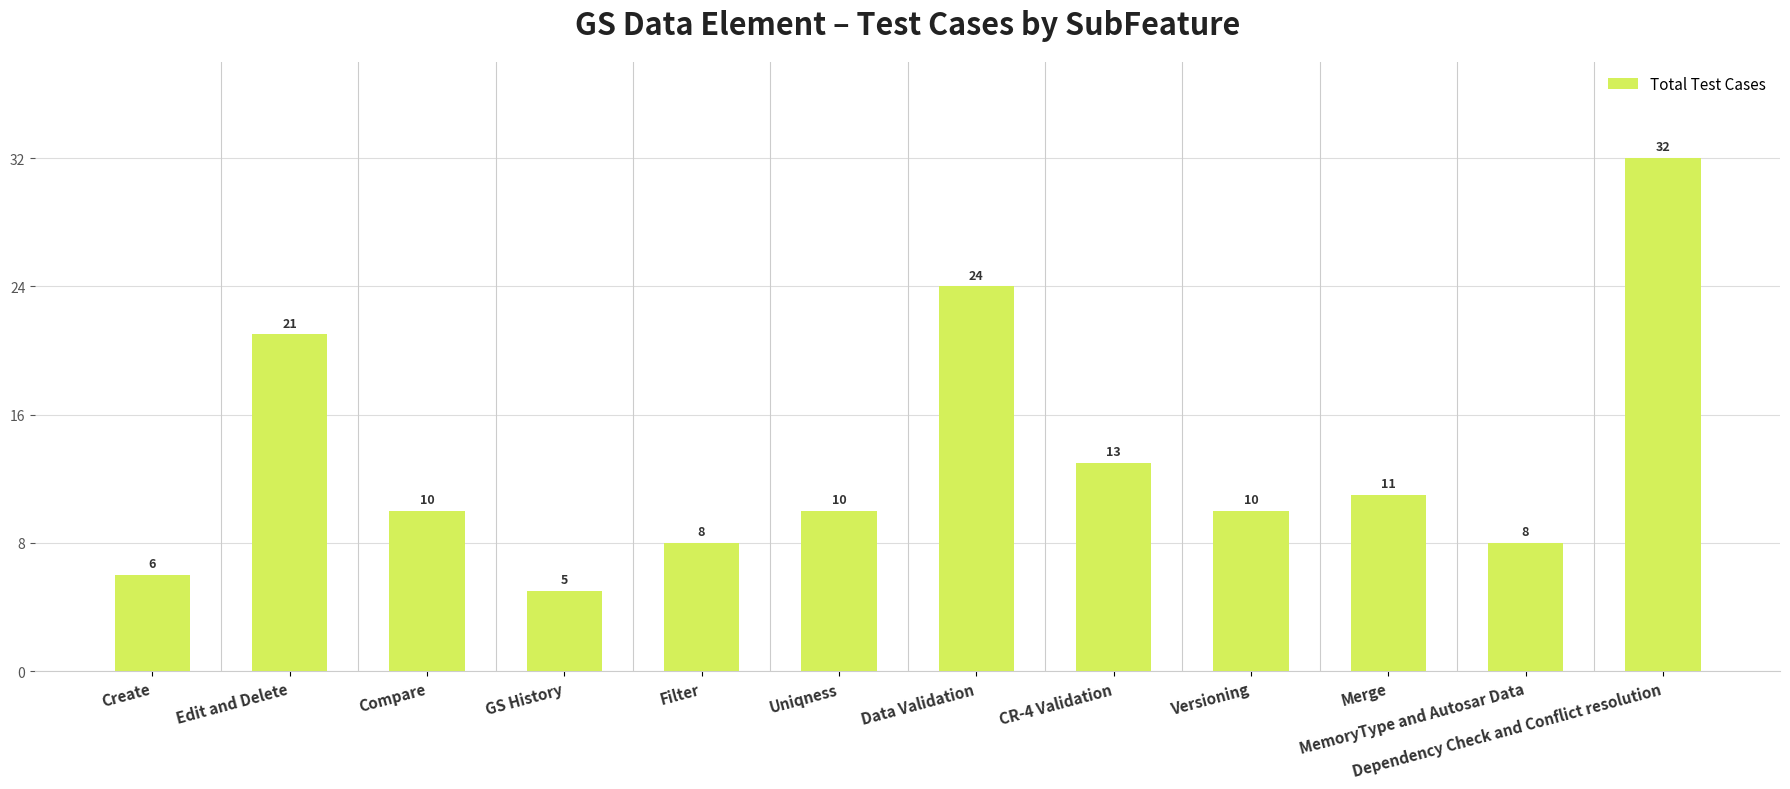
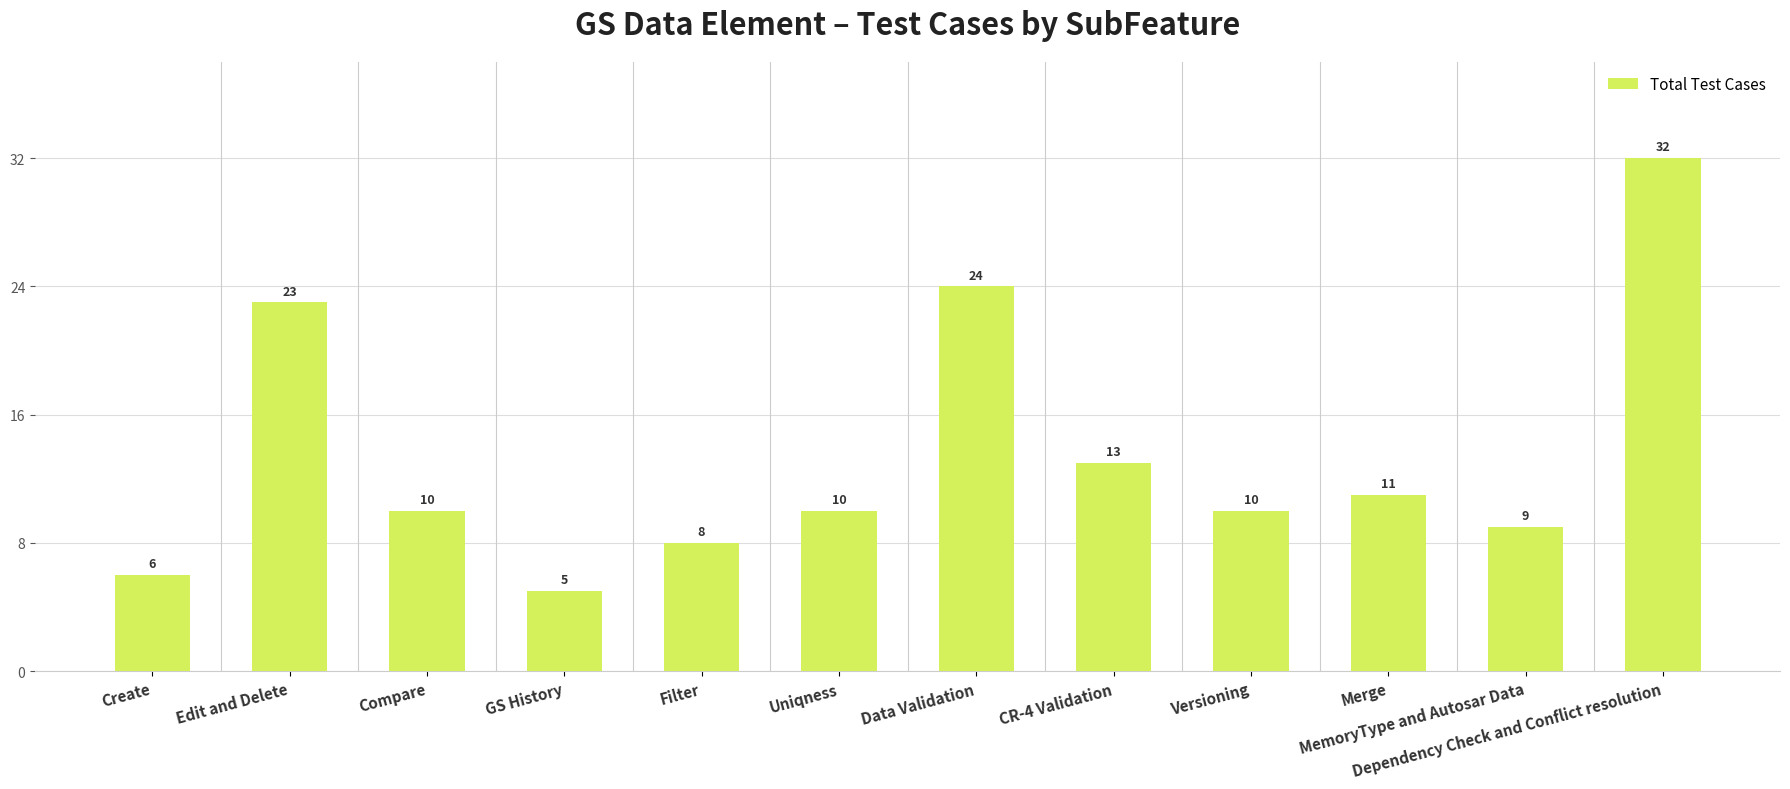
  {
    "Create": 6,
-   "Edit and Delete": 21,
+   "Edit and Delete": 23,
    "Compare": 10,
    "GS History": 5,
    "Filter": 8,
    "Uniqness": 10,
    "Data Validation": 24,
    "CR-4 Validation": 13,
    "Versioning": 10,
    "Merge": 11,
-   "MemoryType and Autosar Data": 8,
+   "MemoryType and Autosar Data": 9,
    "Dependency Check and Conflict resolution": 32
  }
